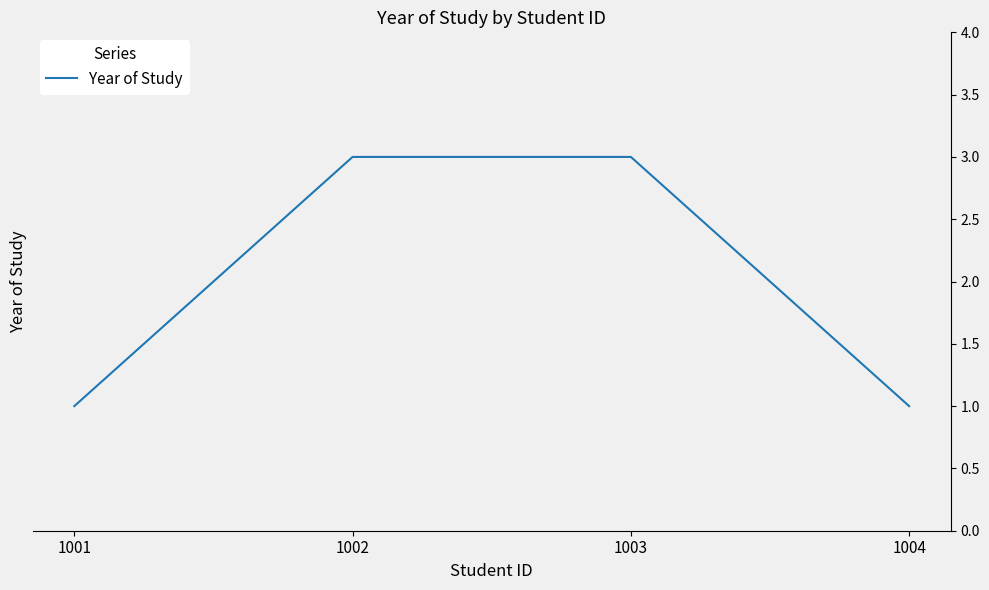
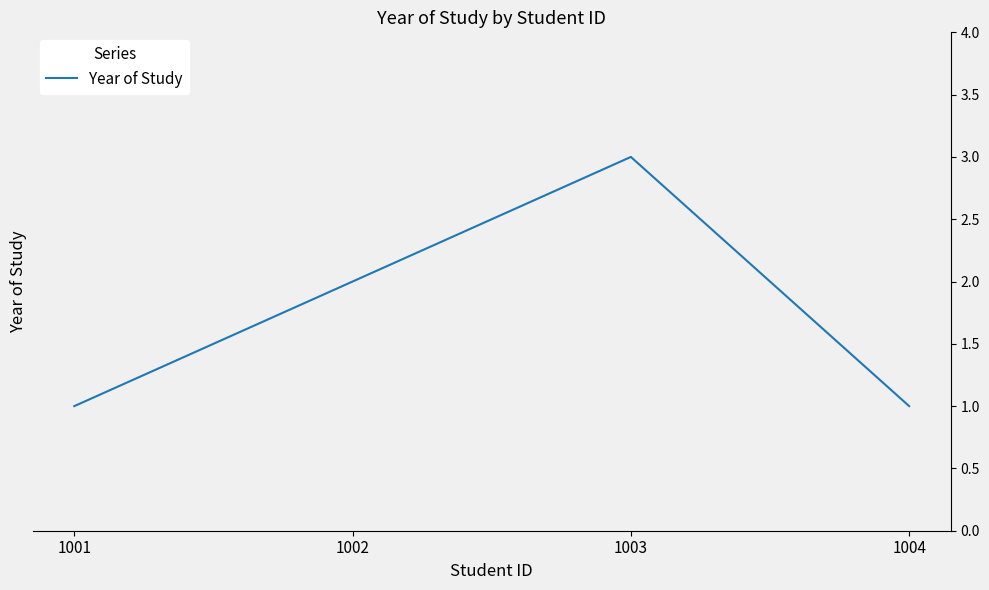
  {
    "1001": 1,
-   "1002": 3,
+   "1002": 2,
    "1003": 3,
    "1004": 1
  }
